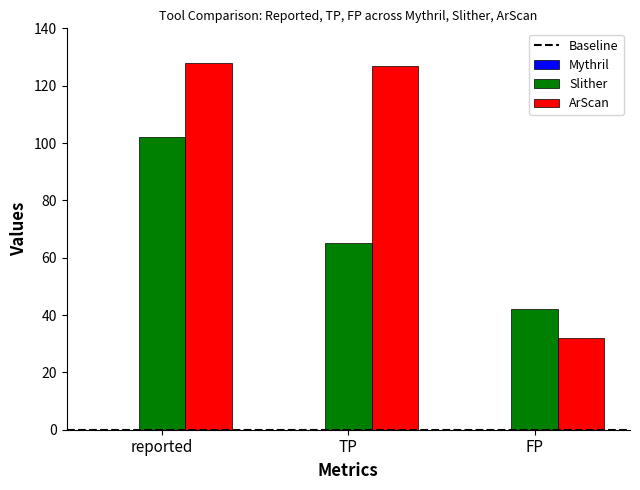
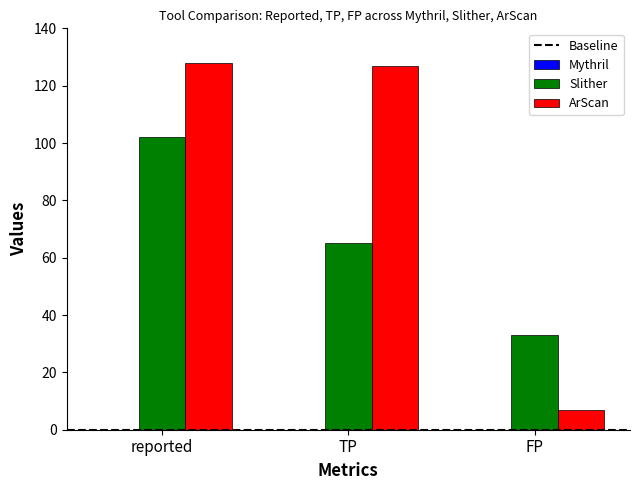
  {
    "Mythril": {
      "reported": 0,
      "TP": 0,
      "FP": 0
    },
    "Slither": {
      "reported": 102,
      "TP": 65,
-     "FP": 42
+     "FP": 33
    },
    "ArScan": {
      "reported": 128,
      "TP": 127,
-     "FP": 32
+     "FP": 7
    }
  }
